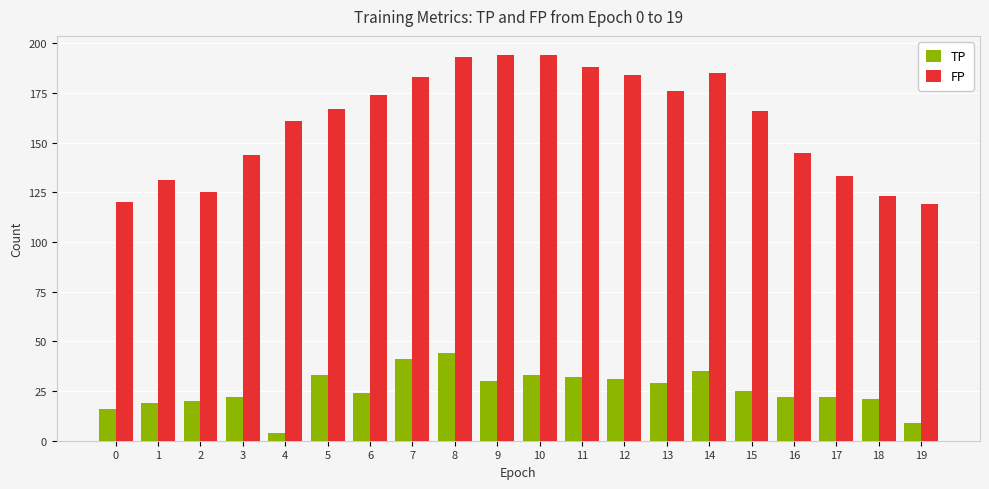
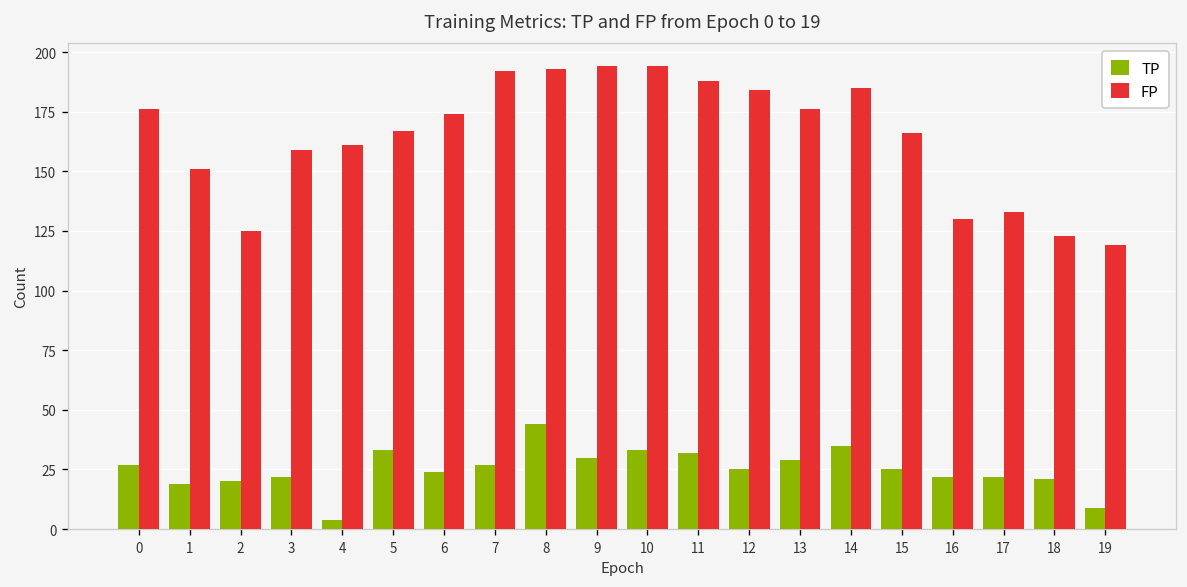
  {
    "TP": {
-     "0": 16,
+     "0": 27,
      "1": 19,
      "2": 20,
      "3": 22,
      "4": 4,
      "5": 33,
      "6": 24,
-     "7": 41,
+     "7": 27,
      "8": 44,
      "9": 30,
      "10": 33,
      "11": 32,
-     "12": 31,
+     "12": 25,
      "13": 29,
      "14": 35,
      "15": 25,
      "16": 22,
      "17": 22,
      "18": 21,
      "19": 9
    },
    "FP": {
-     "0": 120,
-     "1": 131,
+     "0": 176,
+     "1": 151,
      "2": 125,
-     "3": 144,
+     "3": 159,
      "4": 161,
      "5": 167,
      "6": 174,
-     "7": 183,
+     "7": 192,
      "8": 193,
      "9": 194,
      "10": 194,
      "11": 188,
      "12": 184,
      "13": 176,
      "14": 185,
      "15": 166,
-     "16": 145,
+     "16": 130,
      "17": 133,
      "18": 123,
      "19": 119
    }
  }
